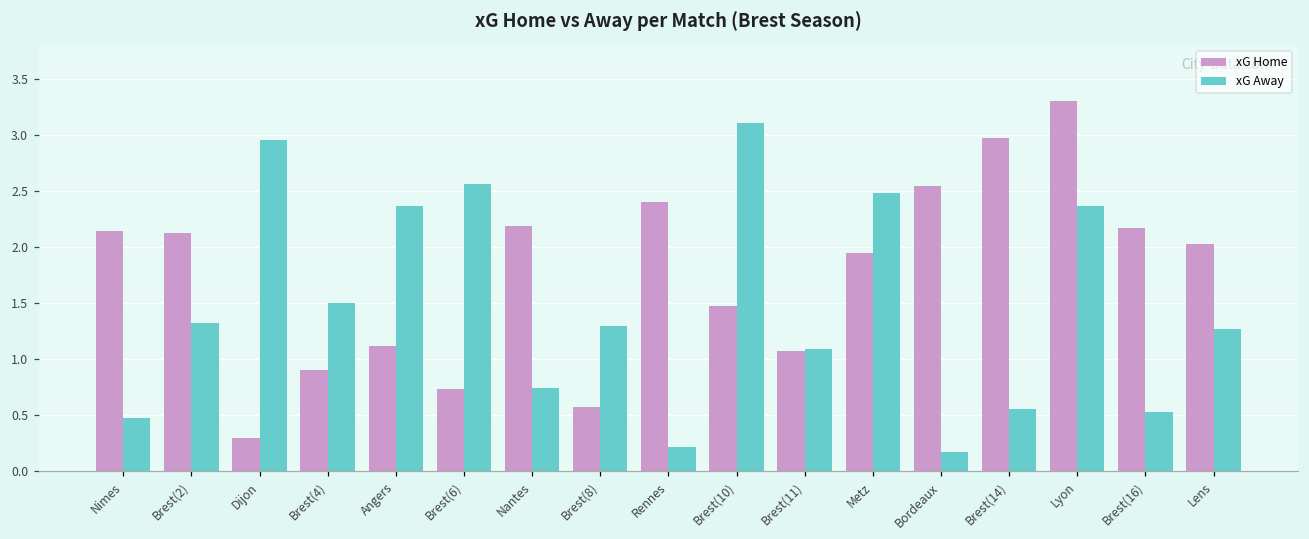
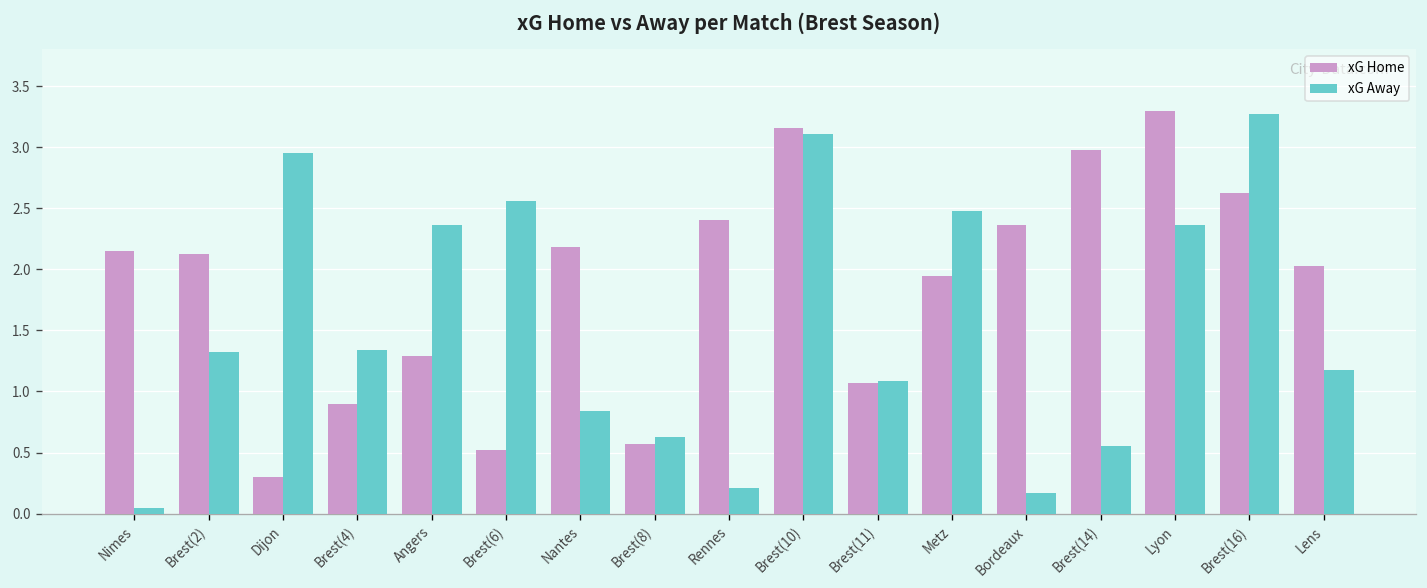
  {
    "xG Home": {
      "Nimes": 2.15,
      "Brest(2)": 2.13,
      "Dijon": 0.30,
      "Brest(4)": 0.90,
-     "Angers": 1.12,
-     "Brest(6)": 0.73,
+     "Angers": 1.29,
+     "Brest(6)": 0.52,
      "Nantes": 2.19,
      "Brest(8)": 0.57,
      "Rennes": 2.40,
-     "Brest(10)": 1.47,
+     "Brest(10)": 3.16,
      "Brest(11)": 1.07,
      "Metz": 1.95,
-     "Bordeaux": 2.54,
+     "Bordeaux": 2.37,
      "Brest(14)": 2.97,
      "Lyon": 3.30,
-     "Brest(16)": 2.17,
+     "Brest(16)": 2.62,
      "Lens": 2.03
    },
    "xG Away": {
-     "Nimes": 0.47,
+     "Nimes": 0.05,
      "Brest(2)": 1.32,
      "Dijon": 2.95,
-     "Brest(4)": 1.50,
+     "Brest(4)": 1.34,
      "Angers": 2.36,
      "Brest(6)": 2.56,
-     "Nantes": 0.74,
-     "Brest(8)": 1.29,
+     "Nantes": 0.84,
+     "Brest(8)": 0.63,
      "Rennes": 0.21,
      "Brest(10)": 3.11,
      "Brest(11)": 1.09,
      "Metz": 2.48,
      "Bordeaux": 0.17,
      "Brest(14)": 0.56,
      "Lyon": 2.36,
-     "Brest(16)": 0.52,
-     "Lens": 1.27
+     "Brest(16)": 3.27,
+     "Lens": 1.18
    }
  }
